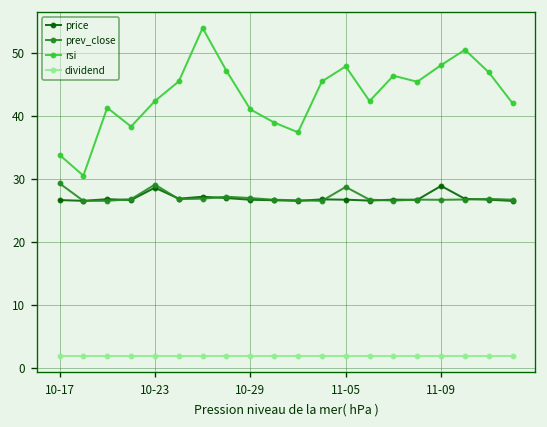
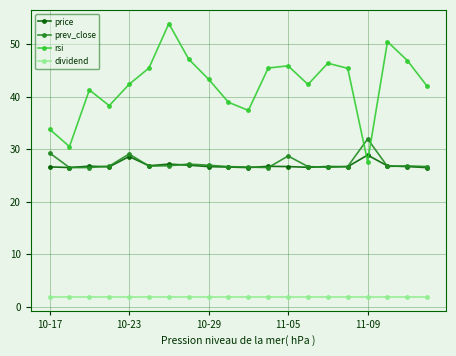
  {
    "price": {
      "10-17": 27,
      "10-23": 29,
      "11-05": 27,
      "11-09": 29
    },
    "prev_close": {
      "10-17": 29,
      "10-23": 29,
      "11-05": 29,
-     "11-09": 27
+     "11-09": 32
    },
    "rsi": {
      "10-17": 34,
      "10-23": 42,
-     "10-29": 41,
-     "11-05": 48,
-     "11-09": 48
+     "10-29": 43,
+     "11-05": 46,
+     "11-09": 28
    },
    "dividend": {
      "10-17": 2,
      "10-23": 2,
      "10-29": 2,
      "11-05": 2,
      "11-09": 2
    }
  }
